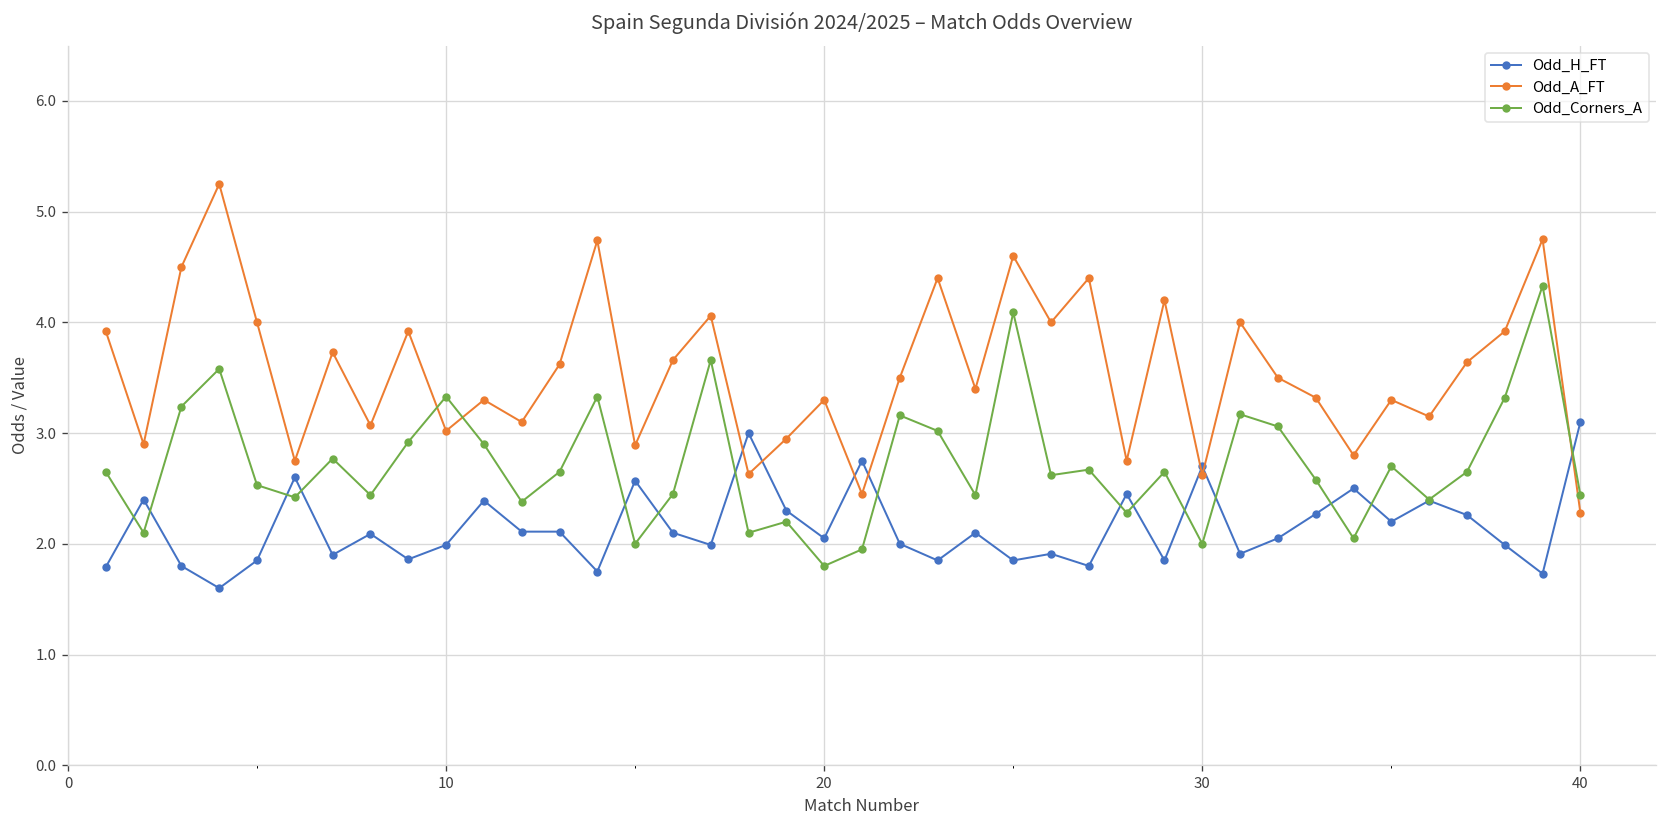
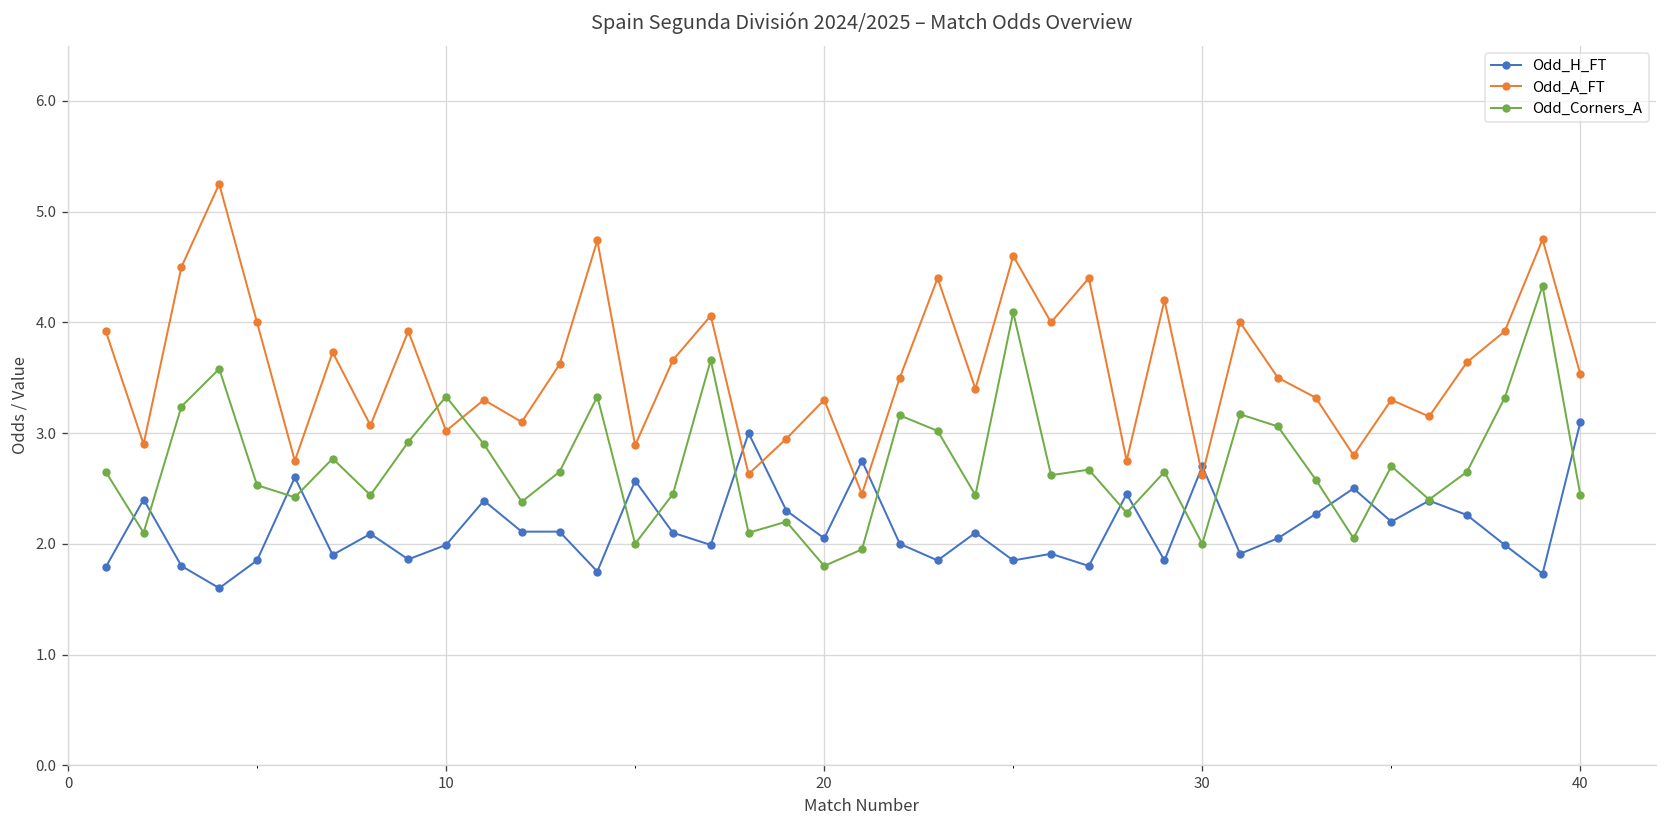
  {
    "Odd_H_FT": {
      "10": 2.0,
      "20": 2.1,
      "30": 2.7,
      "40": 3.1
    },
    "Odd_A_FT": {
      "10": 3.0,
      "20": 3.3,
      "30": 2.6,
-     "40": 2.3
+     "40": 3.5
    },
    "Odd_Corners_A": {
      "10": 3.3,
      "20": 1.8,
      "30": 2.0,
      "40": 2.4
    }
  }
